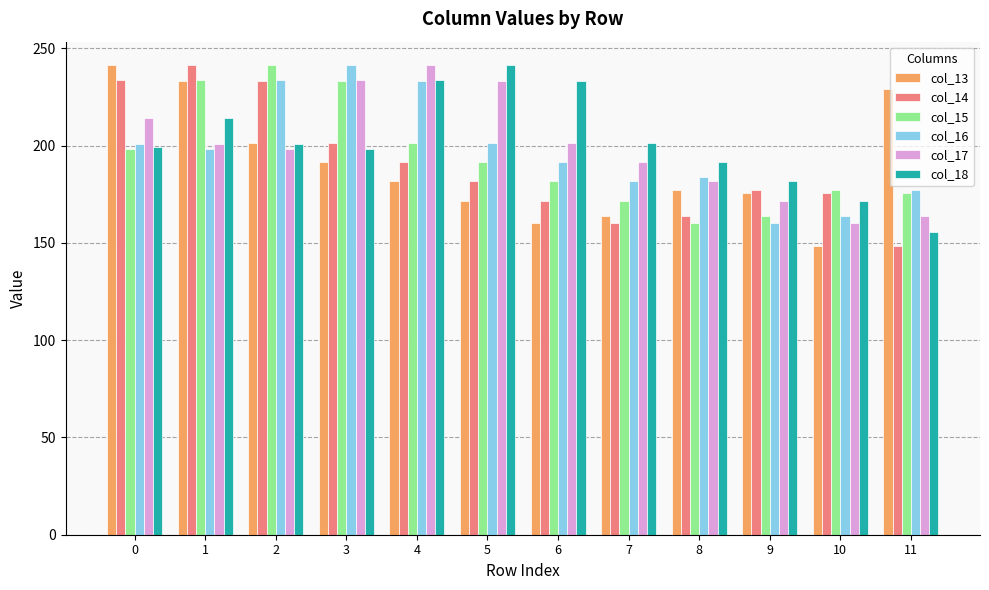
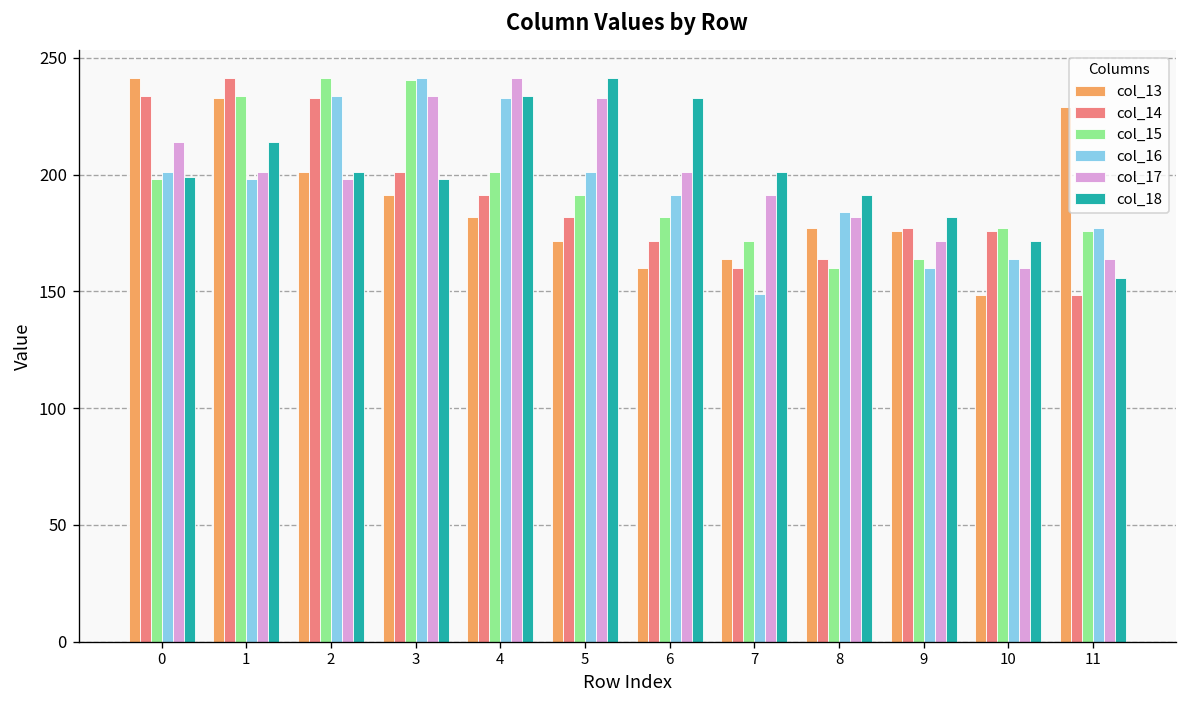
  {
    "col_15": {
      "0": 198,
      "1": 234,
      "2": 241,
-     "3": 233,
+     "3": 240,
      "4": 201,
      "5": 191,
      "6": 182,
      "7": 172,
      "8": 160,
      "9": 164,
      "10": 177,
      "11": 176
    },
    "col_16": {
      "0": 201,
      "1": 198,
      "2": 234,
      "3": 241,
      "4": 233,
      "5": 201,
      "6": 191,
-     "7": 182,
+     "7": 149,
      "8": 184,
      "9": 160,
      "10": 164,
      "11": 177
    },
    "col_17": {
      "0": 214,
      "1": 201,
      "2": 198,
      "3": 234,
      "4": 241,
      "5": 233,
      "6": 201,
      "7": 191,
      "8": 182,
      "9": 172,
      "10": 160,
      "11": 164
    },
    "col_18": {
      "0": 199,
      "1": 214,
      "2": 201,
      "3": 198,
      "4": 234,
      "5": 241,
      "6": 233,
      "7": 201,
      "8": 191,
      "9": 182,
      "10": 172,
      "11": 156
    }
  }
